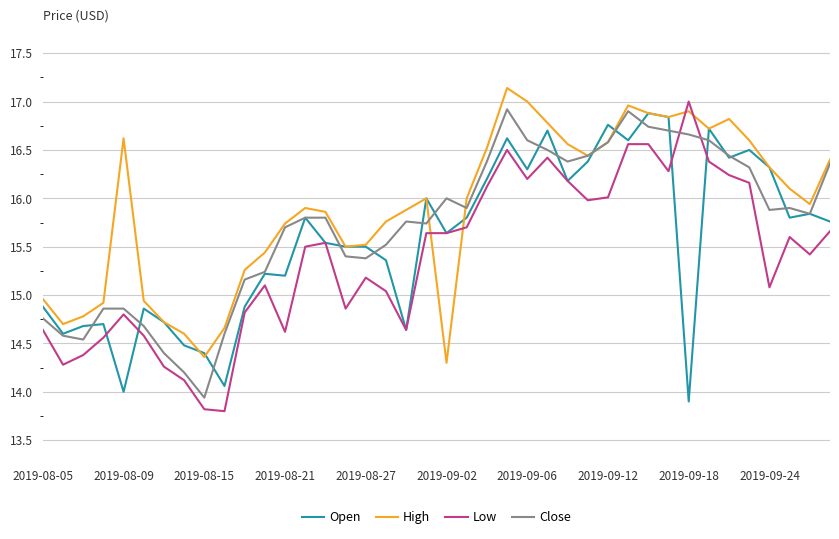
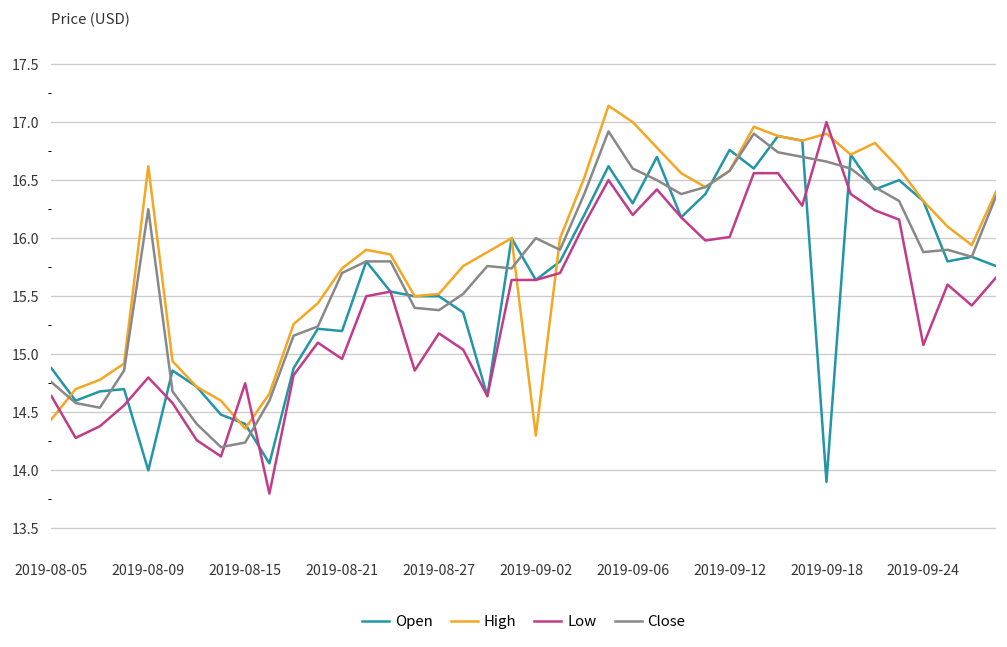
  {
    "Open": {
      "2019-08-05": 14.9,
      "2019-08-09": 14.0,
      "2019-08-15": 14.4,
      "2019-08-21": 15.2,
      "2019-09-06": 16.3,
      "2019-09-12": 16.8,
      "2019-09-18": 13.9
    },
    "High": {
-     "2019-08-05": 15.0,
+     "2019-08-05": 14.4,
      "2019-08-09": 16.6,
      "2019-08-15": 14.4,
      "2019-08-21": 15.7,
      "2019-09-02": 14.3,
      "2019-09-06": 17.0,
      "2019-09-18": 16.9
    },
    "Low": {
      "2019-08-05": 14.6,
      "2019-08-09": 14.8,
-     "2019-08-15": 13.8,
-     "2019-08-21": 14.6,
+     "2019-08-15": 14.8,
+     "2019-08-21": 15.0,
      "2019-08-27": 15.2,
      "2019-09-06": 16.2,
      "2019-09-12": 16.0,
      "2019-09-18": 17.0,
      "2019-09-24": 15.1
    },
    "Close": {
      "2019-08-05": 14.8,
-     "2019-08-09": 14.9,
-     "2019-08-15": 13.9,
+     "2019-08-09": 16.3,
+     "2019-08-15": 14.2,
      "2019-08-21": 15.7,
      "2019-08-27": 15.4,
      "2019-09-02": 16.0,
      "2019-09-06": 16.6,
      "2019-09-18": 16.7,
      "2019-09-24": 15.9
    }
  }
